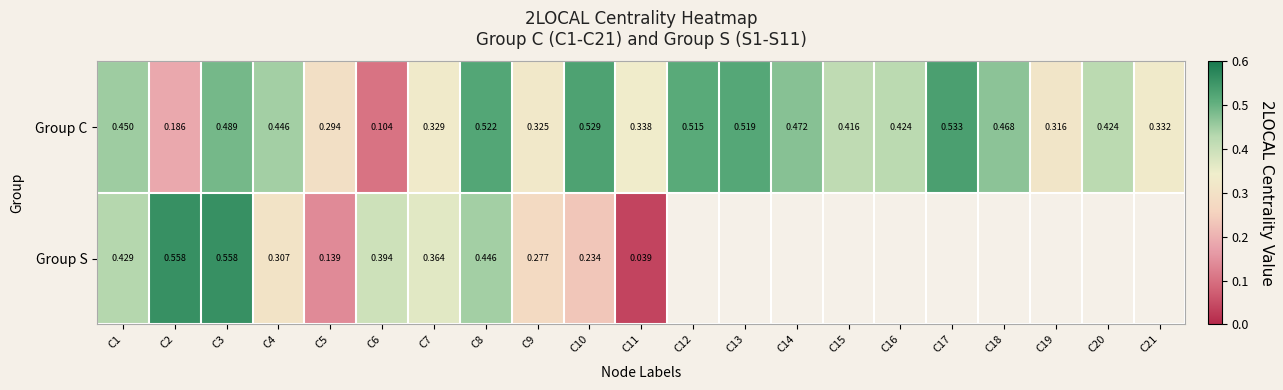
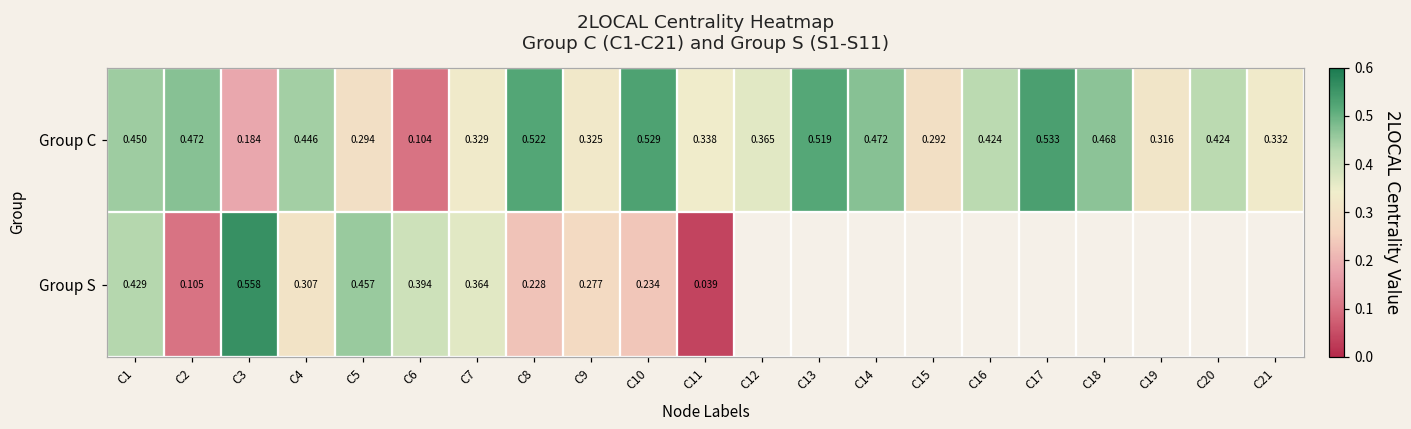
  {
    "Group C": {
      "C1": 0.450,
-     "C2": 0.186,
-     "C3": 0.489,
+     "C2": 0.472,
+     "C3": 0.184,
      "C4": 0.446,
      "C5": 0.294,
      "C6": 0.104,
      "C7": 0.329,
      "C8": 0.522,
      "C9": 0.325,
      "C10": 0.529,
      "C11": 0.338,
-     "C12": 0.515,
+     "C12": 0.365,
      "C13": 0.519,
      "C14": 0.472,
-     "C15": 0.416,
+     "C15": 0.292,
      "C16": 0.424,
      "C17": 0.533,
      "C18": 0.468,
      "C19": 0.316,
      "C20": 0.424,
      "C21": 0.332
    },
    "Group S": {
      "C1": 0.429,
-     "C2": 0.558,
+     "C2": 0.105,
      "C3": 0.558,
      "C4": 0.307,
-     "C5": 0.139,
+     "C5": 0.457,
      "C6": 0.394,
      "C7": 0.364,
-     "C8": 0.446,
+     "C8": 0.228,
      "C9": 0.277,
      "C10": 0.234,
      "C11": 0.039
    }
  }
